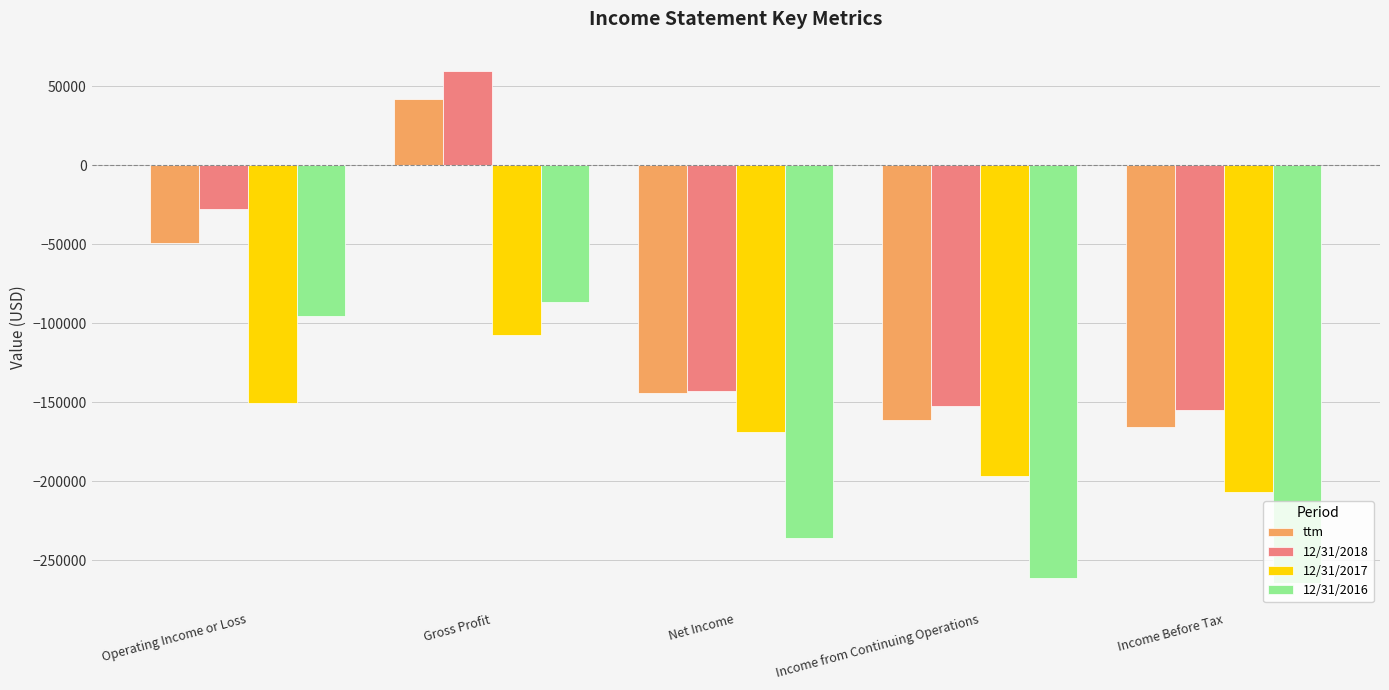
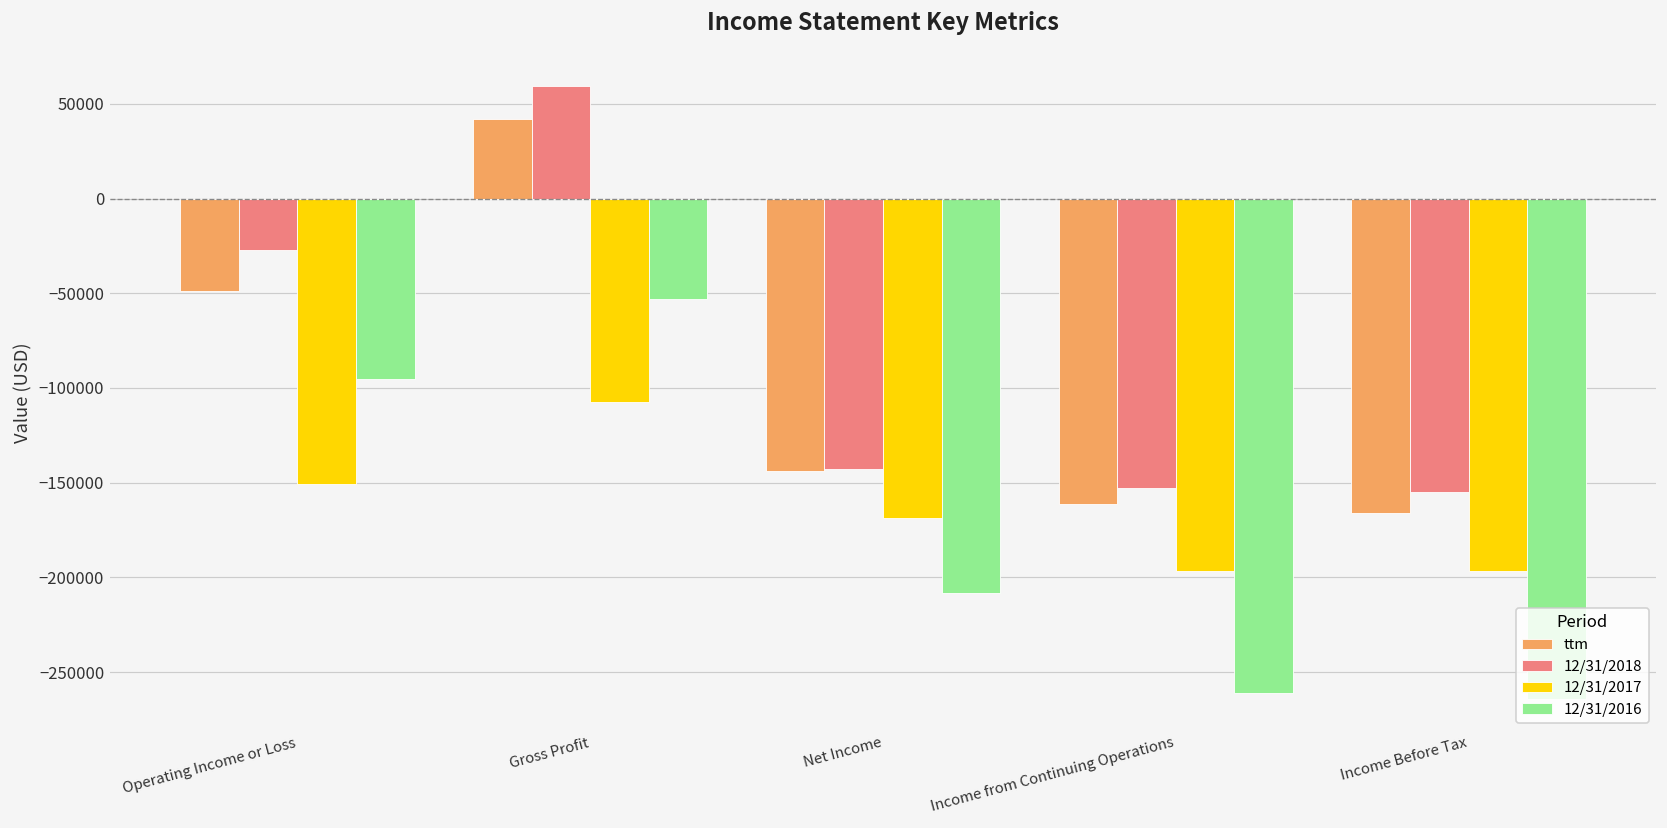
  {
    "12/31/2017": {
      "Operating Income or Loss": -150000,
      "Gross Profit": -107000,
      "Net Income": -169000,
      "Income from Continuing Operations": -197000,
-     "Income Before Tax": -207000
+     "Income Before Tax": -197000
    },
    "12/31/2016": {
      "Operating Income or Loss": -95000,
-     "Gross Profit": -86000,
-     "Net Income": -236000,
+     "Gross Profit": -53000,
+     "Net Income": -208000,
      "Income from Continuing Operations": -261000
    }
  }
